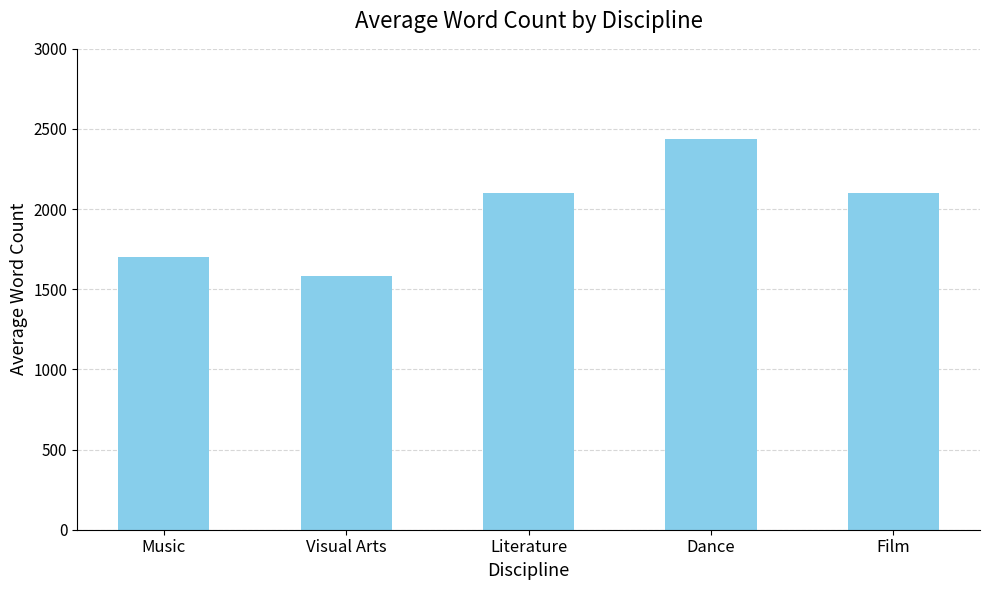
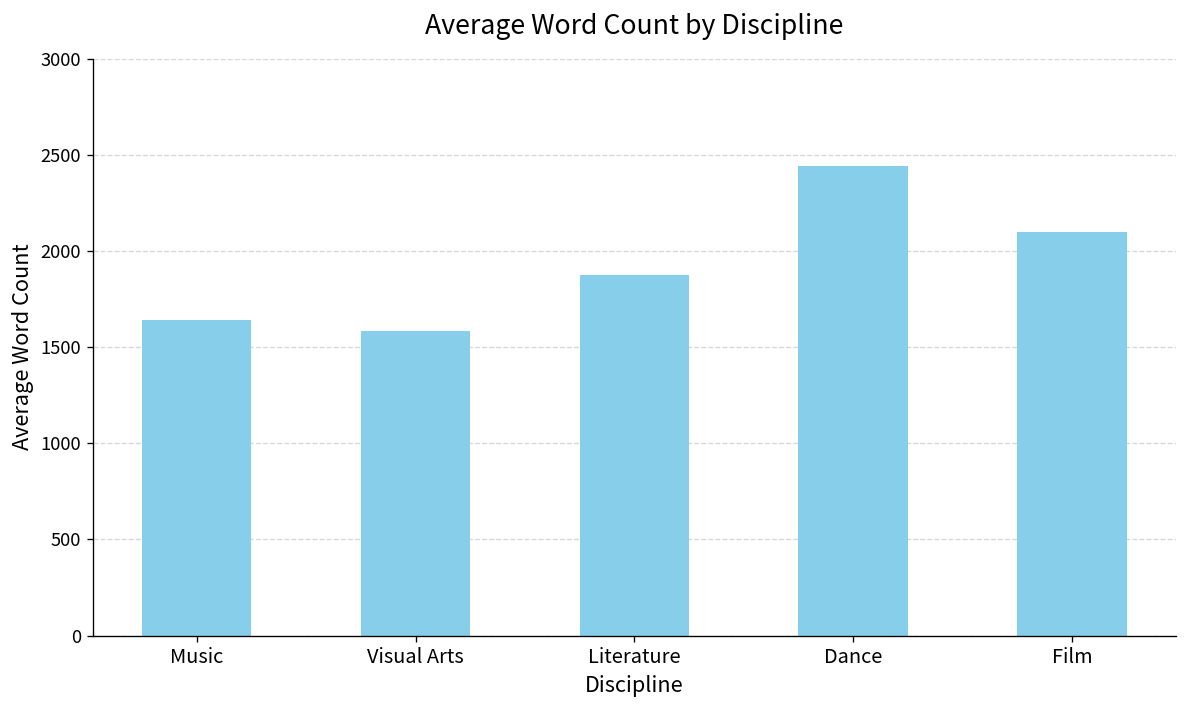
  {
-   "Music": 1700,
+   "Music": 1640,
    "Visual Arts": 1580,
-   "Literature": 2100,
+   "Literature": 1870,
    "Dance": 2440,
    "Film": 2100
  }
